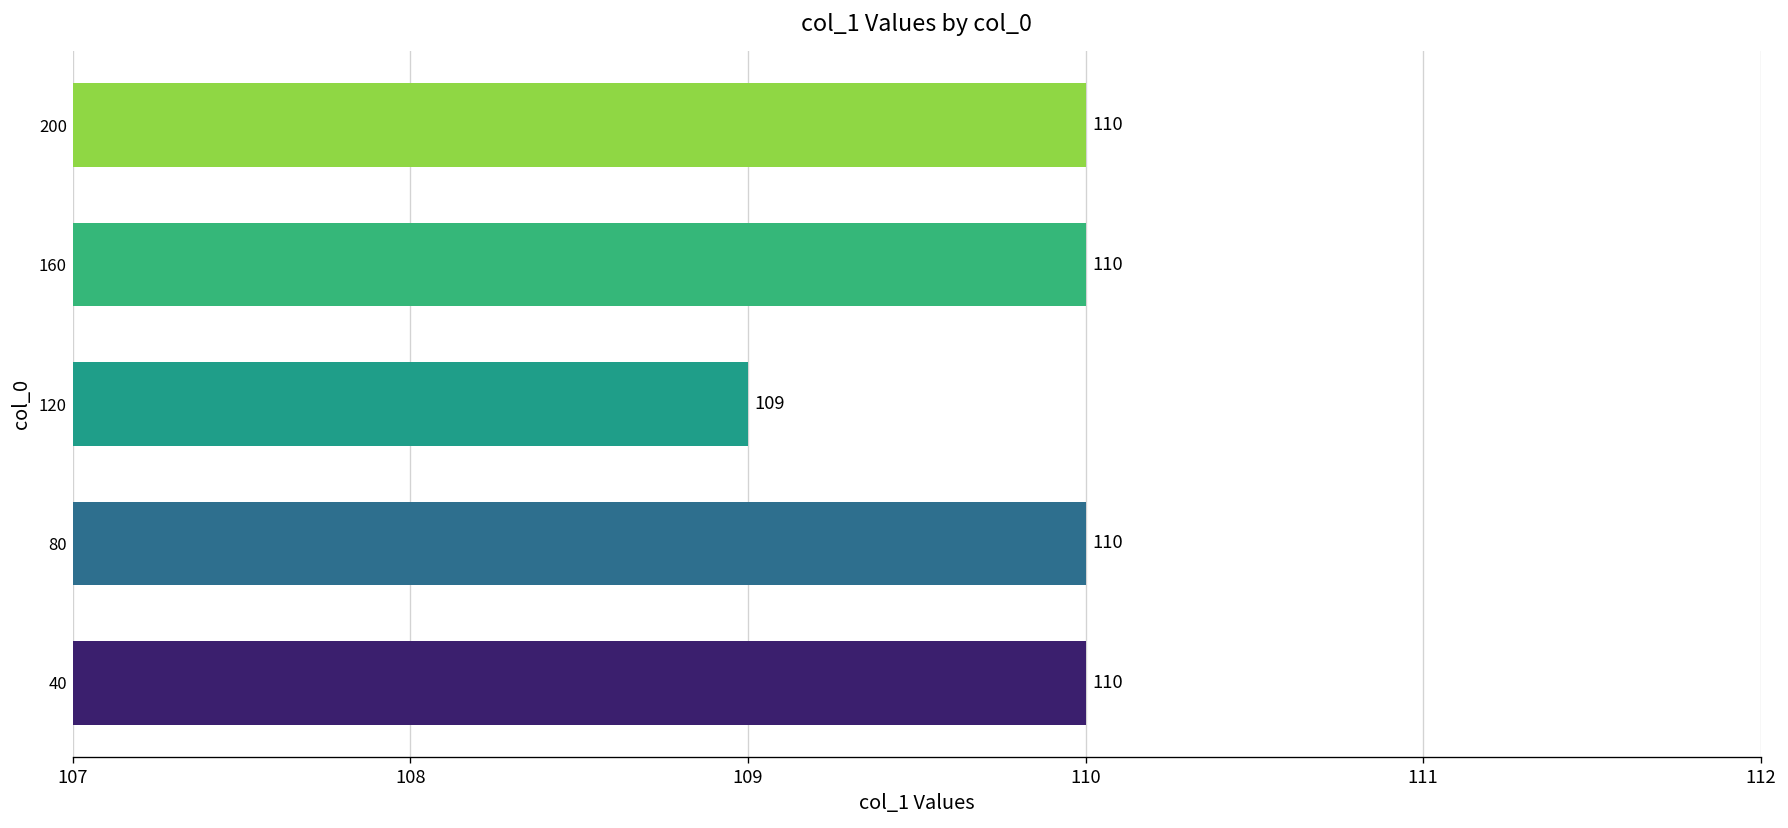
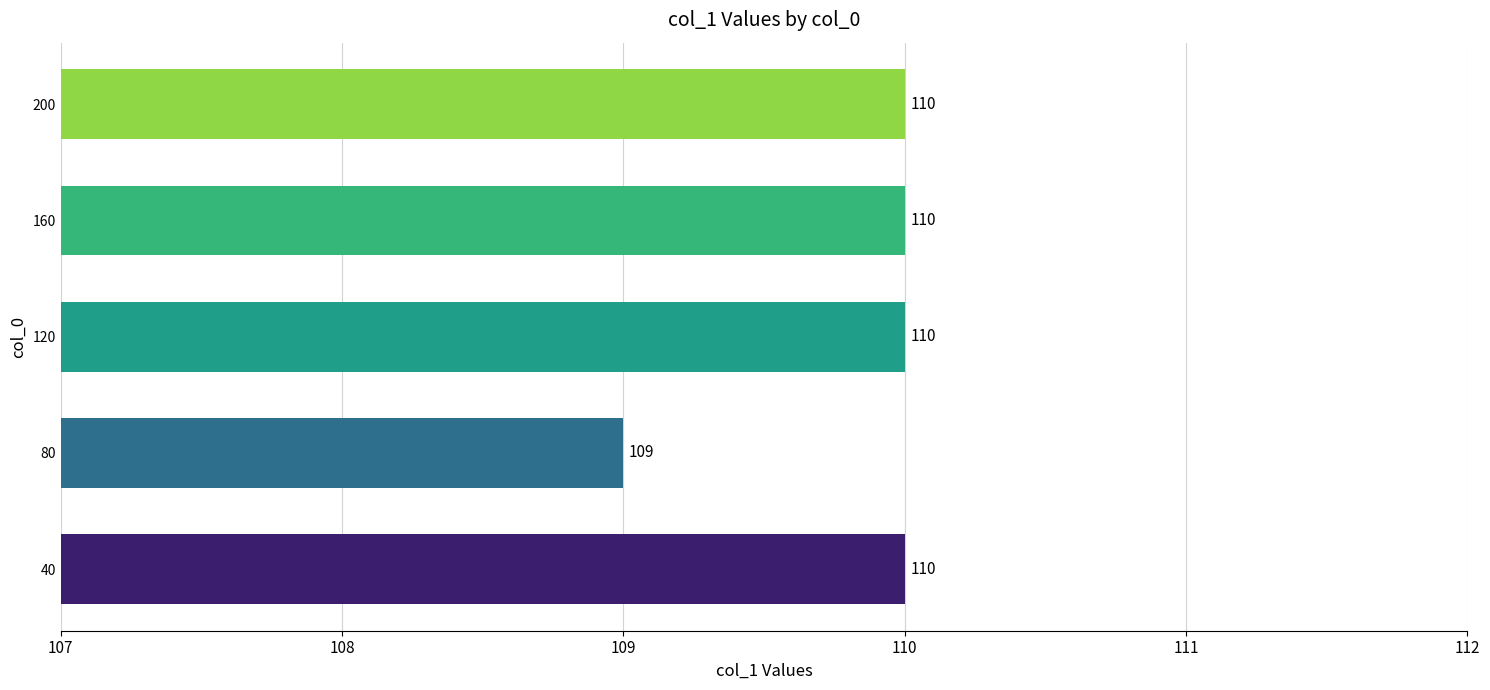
  {
    "200": 110,
    "160": 110,
-   "120": 109,
-   "80": 110,
+   "120": 110,
+   "80": 109,
    "40": 110
  }
